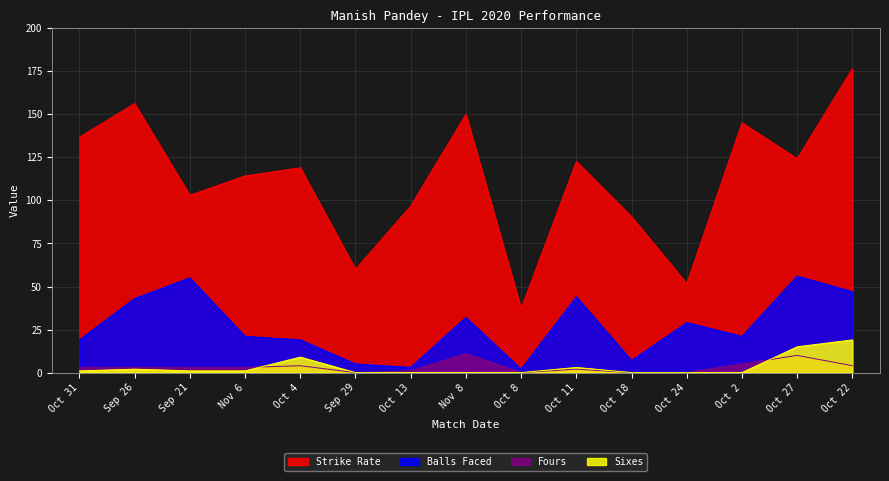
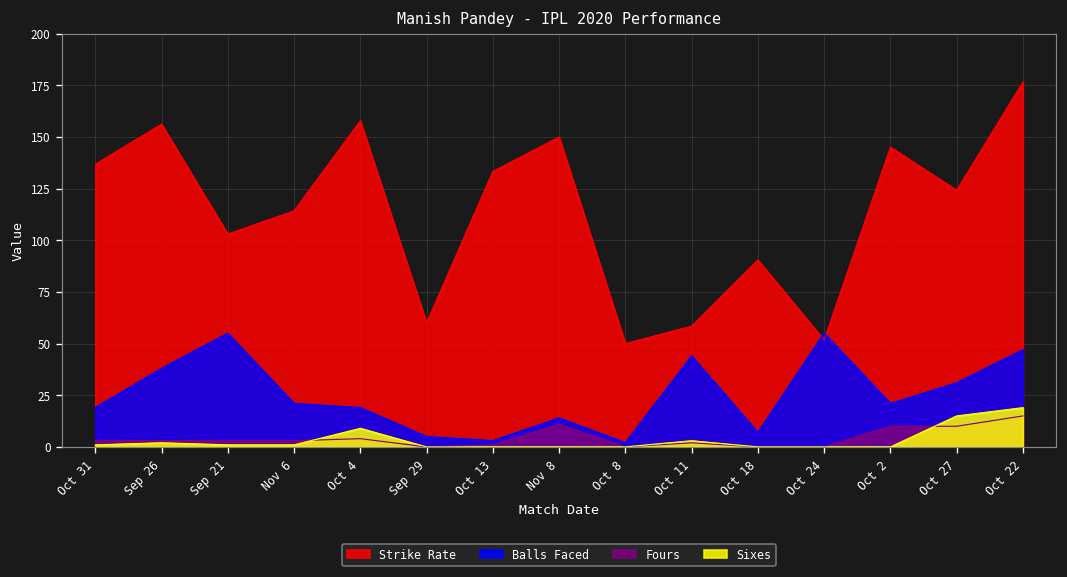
  {
    "Strike Rate": {
      "Oct 31": 137,
      "Sep 26": 156,
      "Sep 21": 103,
      "Nov 6": 114,
-     "Oct 4": 119,
+     "Oct 4": 158,
      "Sep 29": 60,
-     "Oct 13": 97,
+     "Oct 13": 133,
      "Nov 8": 150,
-     "Oct 8": 37,
-     "Oct 11": 123,
+     "Oct 8": 50,
+     "Oct 11": 58,
      "Oct 18": 91,
      "Oct 24": 52,
      "Oct 2": 145,
      "Oct 27": 124,
      "Oct 22": 177
    },
    "Balls Faced": {
      "Oct 31": 19,
-     "Sep 26": 43,
+     "Sep 26": 38,
      "Sep 21": 55,
      "Nov 6": 21,
      "Oct 4": 19,
      "Sep 29": 5,
      "Oct 13": 3,
-     "Nov 8": 32,
+     "Nov 8": 14,
      "Oct 8": 2,
      "Oct 11": 44,
      "Oct 18": 7,
-     "Oct 24": 29,
+     "Oct 24": 55,
      "Oct 2": 21,
-     "Oct 27": 56,
+     "Oct 27": 31,
      "Oct 22": 47
    },
    "Fours": {
      "Oct 31": 3,
      "Sep 21": 3,
      "Nov 6": 3,
      "Oct 4": 4,
      "Nov 8": 11,
-     "Oct 2": 5,
+     "Oct 2": 10,
      "Oct 27": 10,
-     "Oct 22": 4
+     "Oct 22": 15
    },
    "Sixes": {
      "Oct 31": 1,
      "Sep 21": 1,
      "Nov 6": 1,
      "Oct 4": 9,
      "Nov 8": 0,
      "Oct 2": 0,
      "Oct 27": 15,
      "Oct 22": 19
    }
  }
